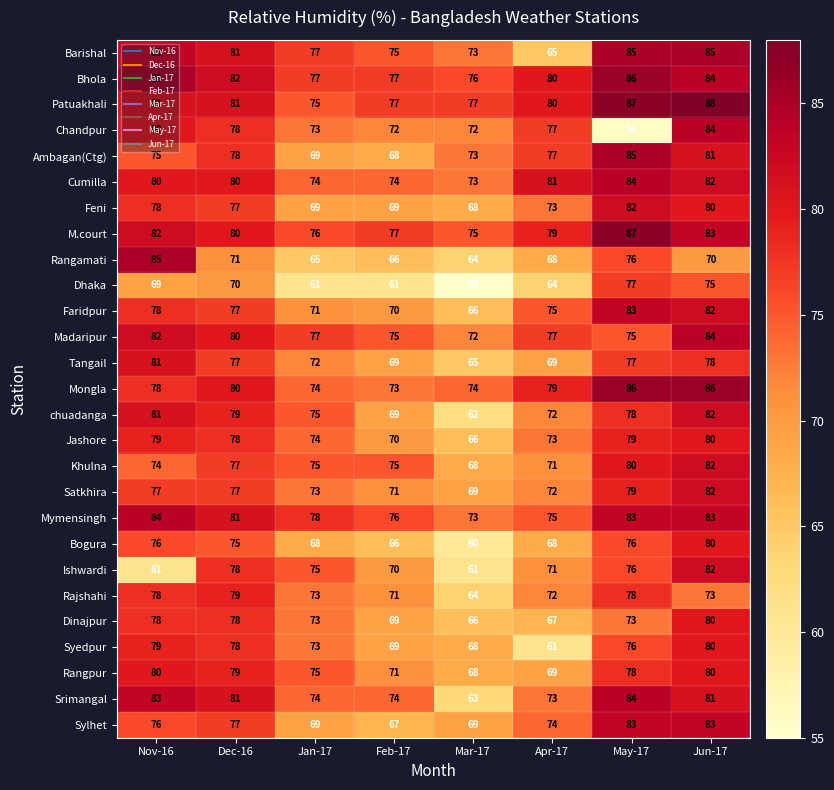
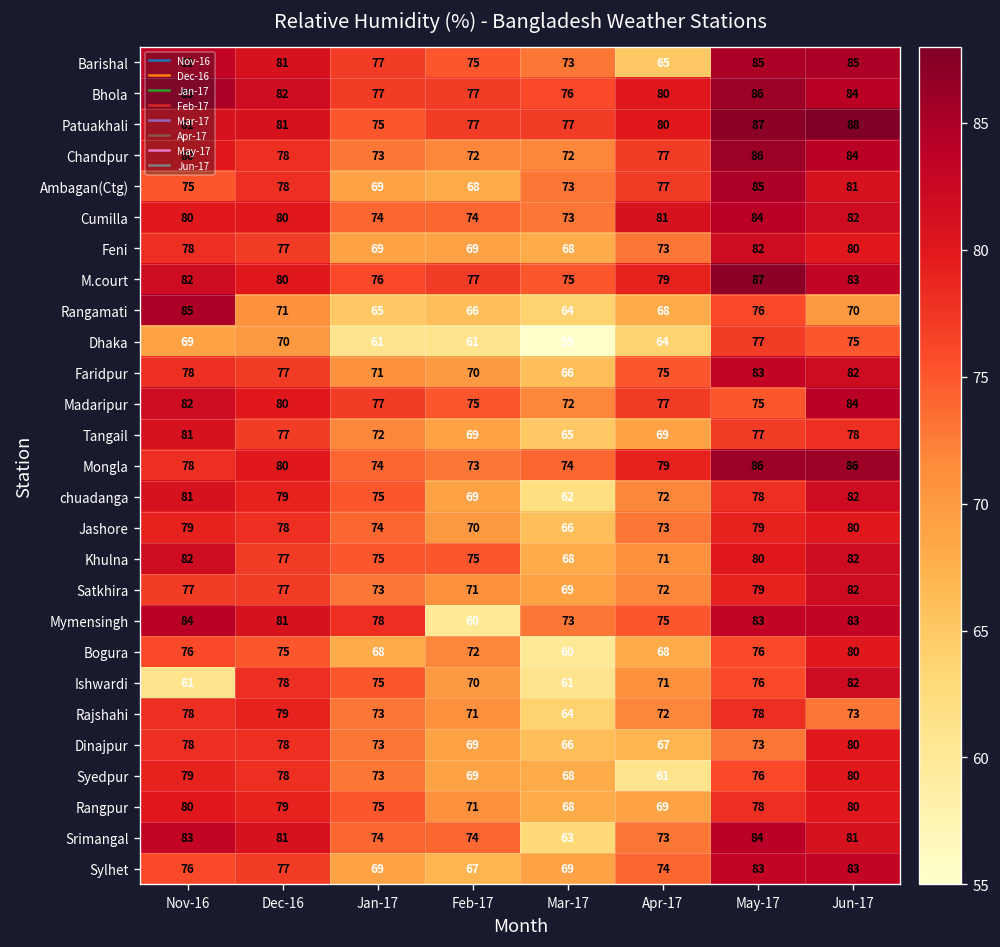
  {
    "Chandpur": {
      "Dec-16": 78,
      "Jan-17": 73,
      "Feb-17": 72,
      "Mar-17": 72,
      "Apr-17": 77,
-     "May-17": 56,
+     "May-17": 86,
      "Jun-17": 84
    },
    "Khulna": {
-     "Nov-16": 74,
+     "Nov-16": 82,
      "Dec-16": 77,
      "Jan-17": 75,
      "Feb-17": 75,
      "Mar-17": 68,
      "Apr-17": 71,
      "May-17": 80,
      "Jun-17": 82
    },
    "Mymensingh": {
      "Nov-16": 84,
      "Dec-16": 81,
      "Jan-17": 78,
-     "Feb-17": 76,
+     "Feb-17": 60,
      "Mar-17": 73,
      "Apr-17": 75,
      "May-17": 83,
      "Jun-17": 83
    },
    "Bogura": {
      "Nov-16": 76,
      "Dec-16": 75,
      "Jan-17": 68,
-     "Feb-17": 66,
+     "Feb-17": 72,
      "Mar-17": 60,
      "Apr-17": 68,
      "May-17": 76,
      "Jun-17": 80
    }
  }
